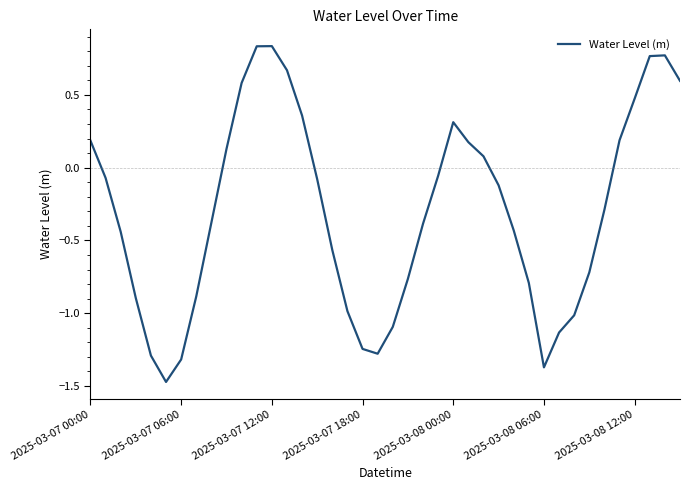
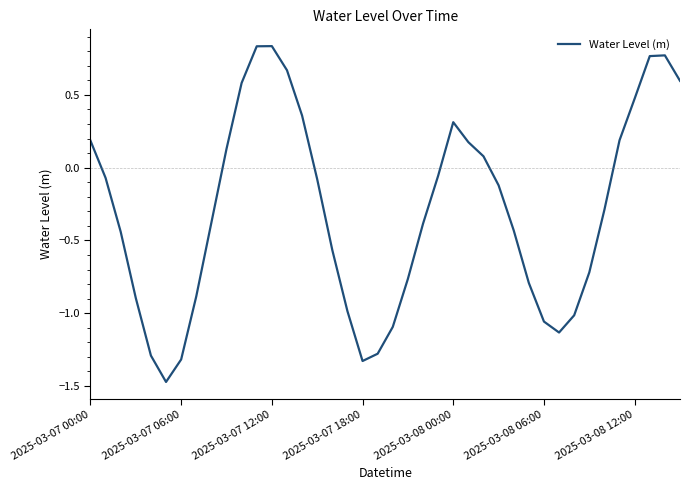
  {
    "2025-03-07 00:00": 0.19,
    "2025-03-07 06:00": -1.32,
    "2025-03-07 12:00": 0.84,
-   "2025-03-07 18:00": -1.25,
+   "2025-03-07 18:00": -1.33,
    "2025-03-08 00:00": 0.31,
-   "2025-03-08 06:00": -1.37,
+   "2025-03-08 06:00": -1.06,
    "2025-03-08 12:00": 0.47
  }
